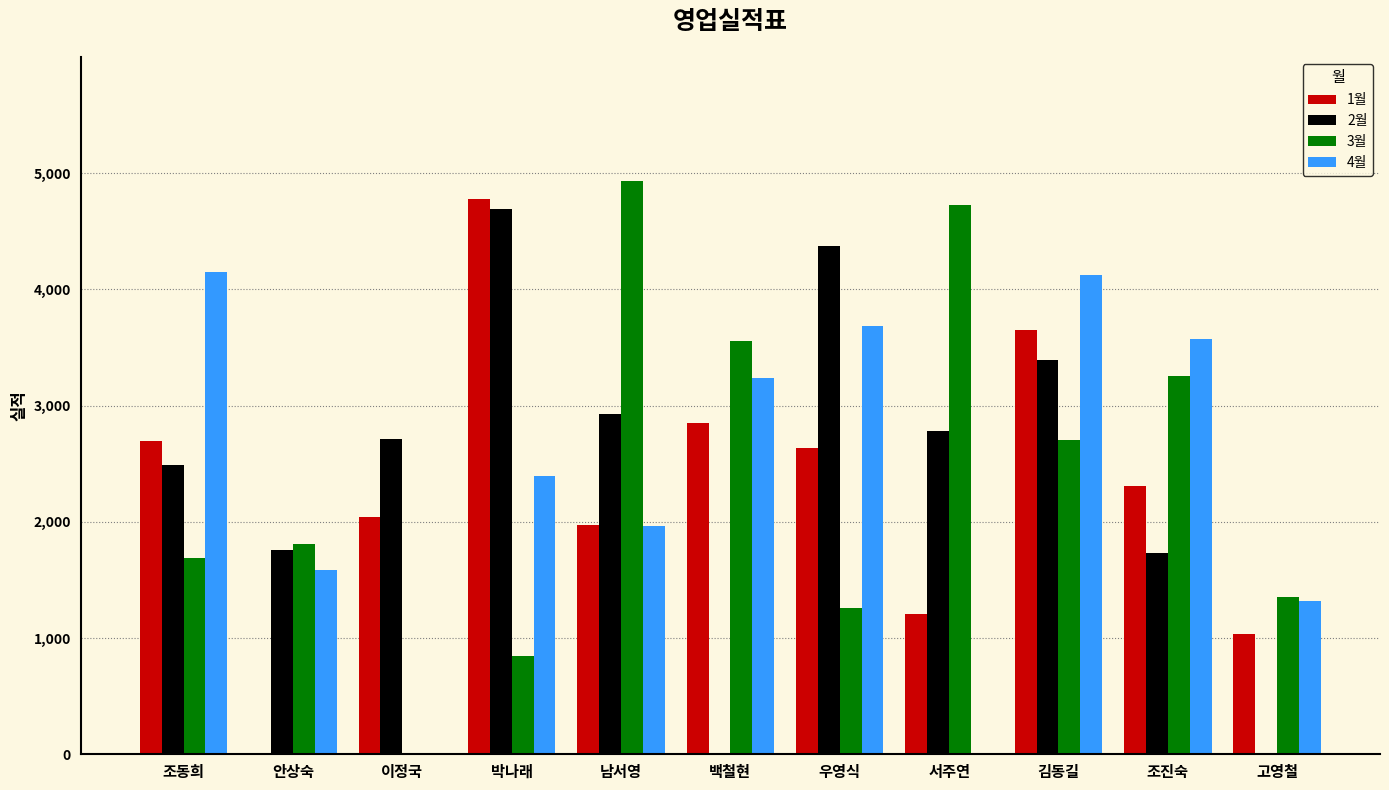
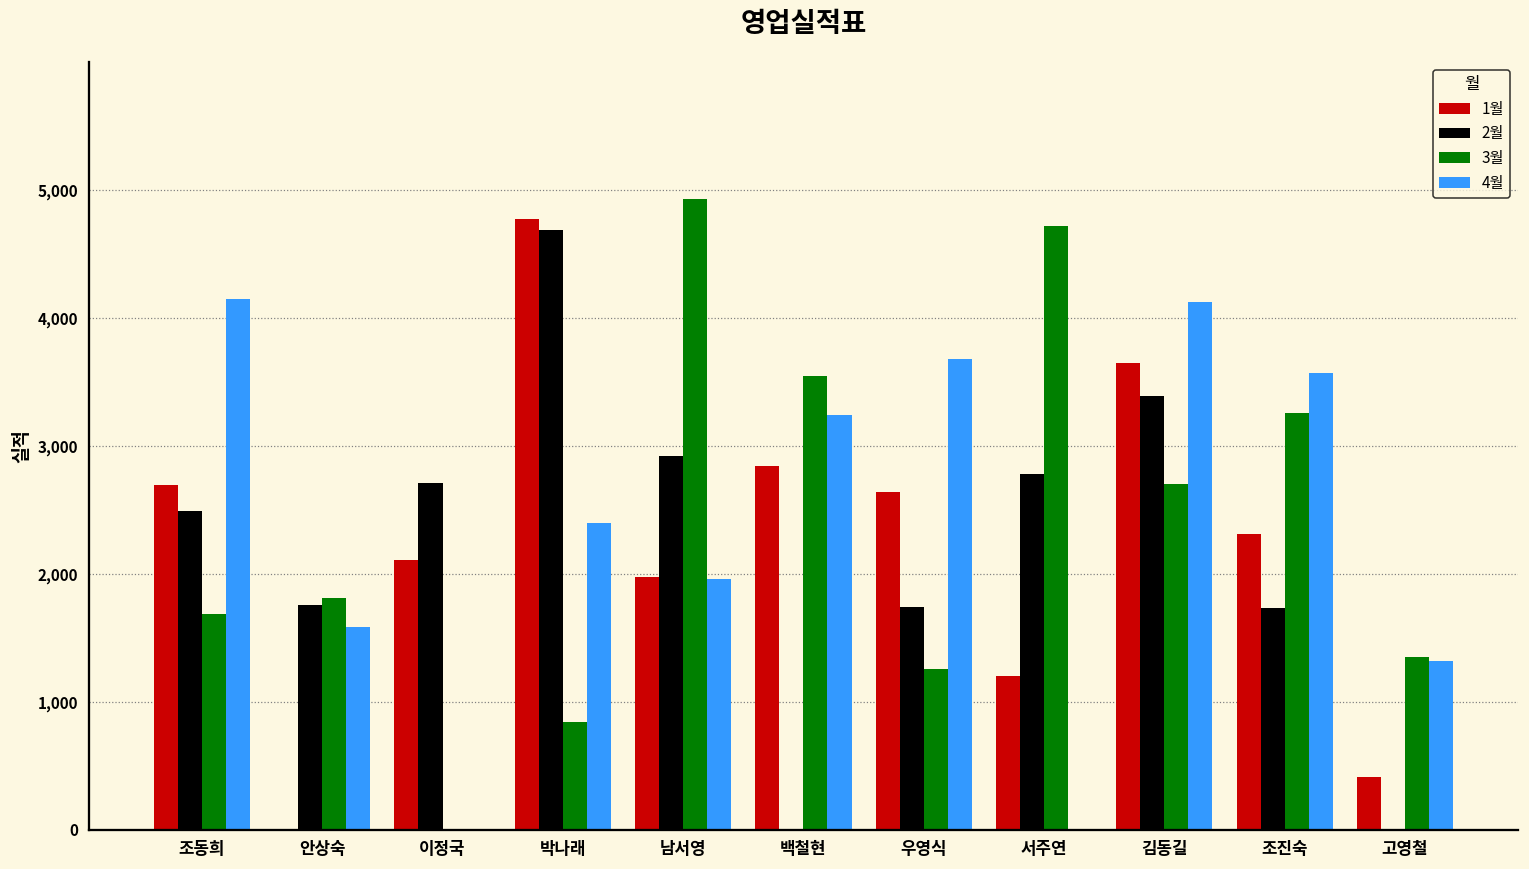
  {
    "1월": {
      "조동희": "2,700",
      "안상숙": "0",
-     "이정국": "2,040",
+     "이정국": "2,110",
      "박나래": "4,780",
      "남서영": "1,970",
      "백철현": "2,850",
      "우영식": "2,640",
      "서주연": "1,210",
      "김동길": "3,650",
      "조진숙": "2,310",
-     "고영철": "1,030"
+     "고영철": "410"
    },
    "2월": {
      "조동희": "2,490",
      "안상숙": "1,760",
      "이정국": "2,710",
      "박나래": "4,690",
      "남서영": "2,930",
      "백철현": "0",
-     "우영식": "4,370",
+     "우영식": "1,740",
      "서주연": "2,780",
      "김동길": "3,390",
      "조진숙": "1,740",
      "고영철": "0"
    },
    "3월": {
      "조동희": "1,690",
      "안상숙": "1,810",
      "이정국": "0",
      "박나래": "840",
      "남서영": "4,930",
      "백철현": "3,550",
      "우영식": "1,260",
      "서주연": "4,720",
      "김동길": "2,710",
      "조진숙": "3,260",
      "고영철": "1,350"
    },
    "4월": {
      "조동희": "4,150",
      "안상숙": "1,580",
      "이정국": "0",
      "박나래": "2,400",
      "남서영": "1,960",
      "백철현": "3,240",
      "우영식": "3,680",
      "서주연": "0",
      "김동길": "4,130",
      "조진숙": "3,570",
      "고영철": "1,320"
    }
  }
